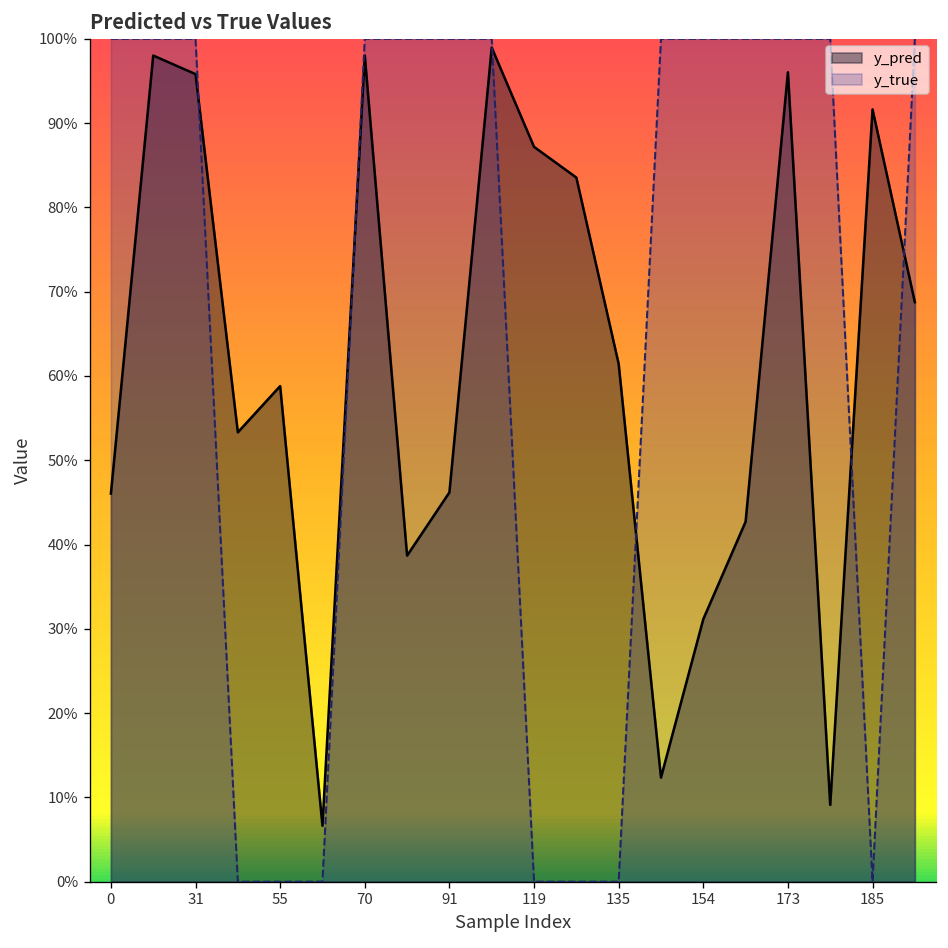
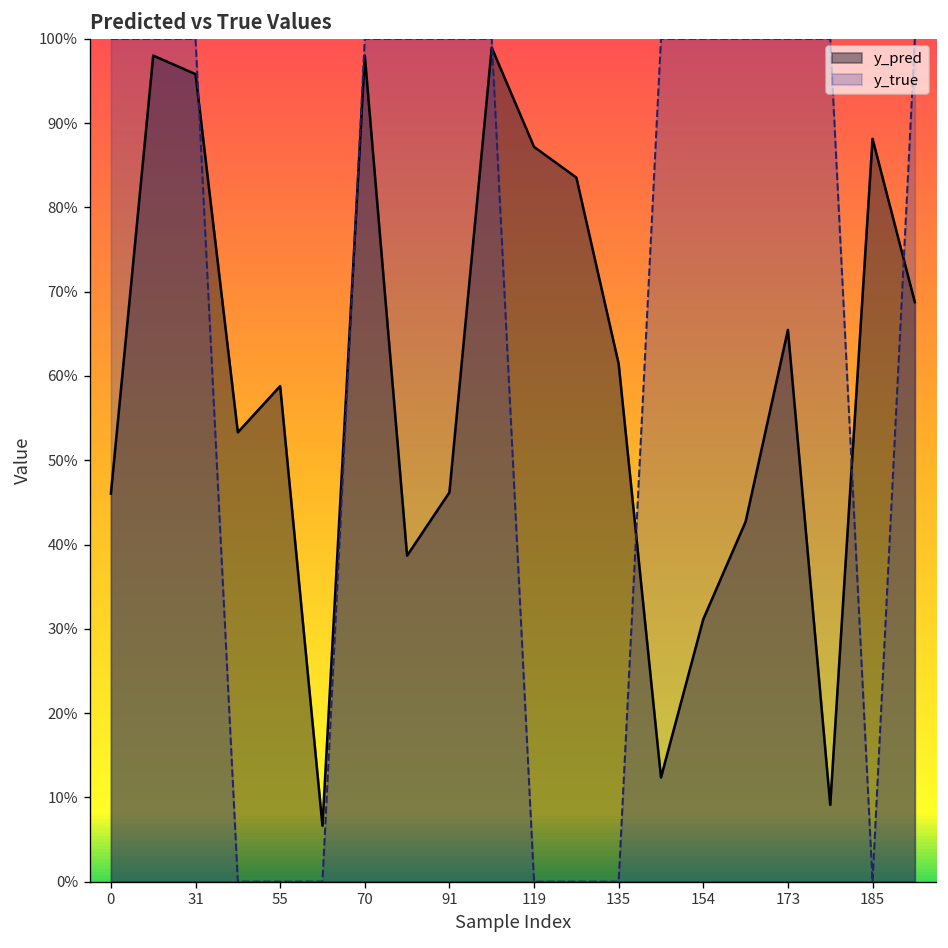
  {
    "y_pred": {
      "0": "46%",
      "31": "96%",
      "55": "59%",
      "70": "98%",
      "91": "46%",
      "119": "87%",
      "135": "61%",
      "154": "31%",
-     "173": "96%",
-     "185": "92%"
+     "173": "65%",
+     "185": "88%"
    },
    "y_true": {
      "0": "100%",
      "31": "100%",
      "55": "0%",
      "70": "100%",
      "91": "100%",
      "119": "0%",
      "135": "0%",
      "154": "100%",
      "173": "100%",
      "185": "0%"
    }
  }
